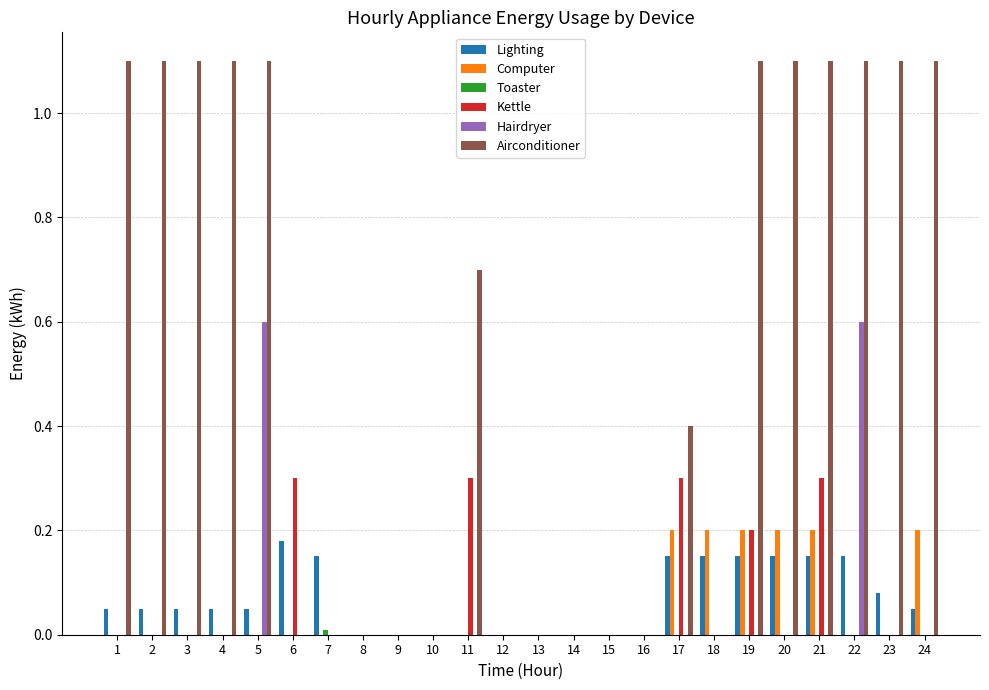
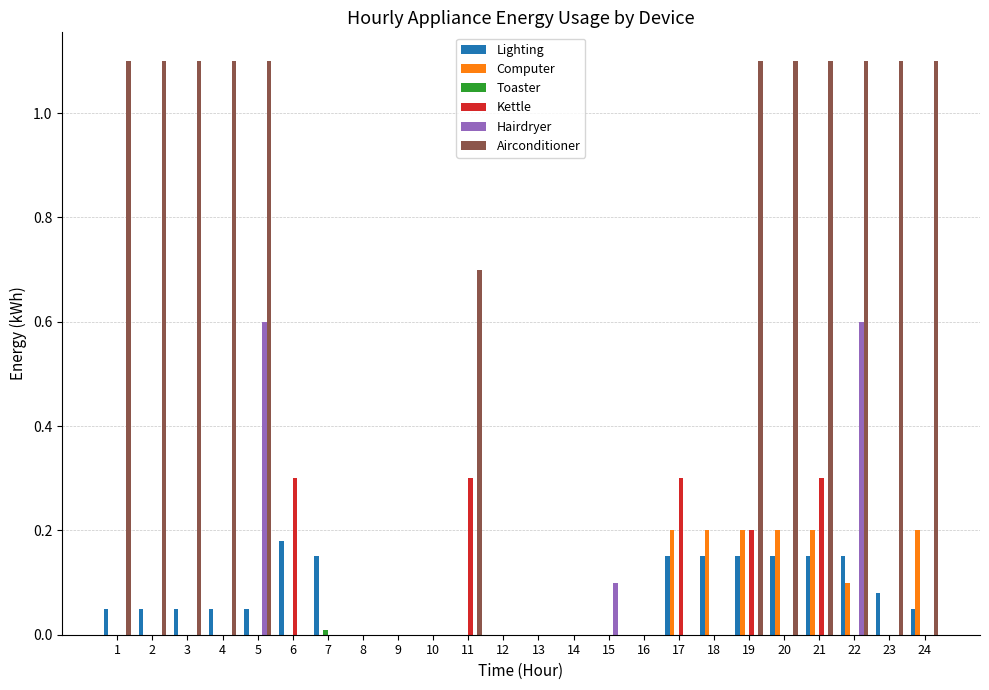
  {
    "Lighting": {
      "1": 0.05,
      "2": 0.05,
      "3": 0.05,
      "4": 0.05,
      "5": 0.05,
      "6": 0.18,
      "7": 0.15,
      "8": 0.0,
      "9": 0.0,
      "10": 0.0,
      "11": 0.0,
      "12": 0.0,
      "13": 0.0,
      "14": 0.0,
      "15": 0.0,
      "16": 0.0,
      "17": 0.15,
      "18": 0.15,
      "19": 0.15,
      "20": 0.15,
      "21": 0.15,
      "22": 0.15,
      "23": 0.08,
      "24": 0.05
    },
    "Computer": {
      "1": 0.0,
      "2": 0.0,
      "3": 0.0,
      "4": 0.0,
      "5": 0.0,
      "6": 0.0,
      "7": 0.0,
      "8": 0.0,
      "9": 0.0,
      "10": 0.0,
      "11": 0.0,
      "12": 0.0,
      "13": 0.0,
      "14": 0.0,
      "15": 0.0,
      "16": 0.0,
      "17": 0.2,
      "18": 0.2,
      "19": 0.2,
      "20": 0.2,
      "21": 0.2,
-     "22": 0.0,
+     "22": 0.1,
      "23": 0.0,
      "24": 0.2
    },
    "Toaster": {
      "1": 0.0,
      "2": 0.0,
      "3": 0.0,
      "4": 0.0,
      "5": 0.0,
      "6": 0.0,
      "7": 0.01,
      "8": 0.0,
      "9": 0.0,
      "10": 0.0,
      "11": 0.0,
      "12": 0.0,
      "13": 0.0,
      "14": 0.0,
      "15": 0.0,
      "16": 0.0,
      "17": 0.0,
      "18": 0.0,
      "19": 0.0,
      "20": 0.0,
      "21": 0.0,
      "22": 0.0,
      "23": 0.0,
      "24": 0.0
    },
    "Kettle": {
      "1": 0.0,
      "2": 0.0,
      "3": 0.0,
      "4": 0.0,
      "5": 0.0,
      "6": 0.3,
      "7": 0.0,
      "8": 0.0,
      "9": 0.0,
      "10": 0.0,
      "11": 0.3,
      "12": 0.0,
      "13": 0.0,
      "14": 0.0,
      "15": 0.0,
      "16": 0.0,
      "17": 0.3,
      "18": 0.0,
      "19": 0.2,
      "20": 0.0,
      "21": 0.3,
      "22": 0.0,
      "23": 0.0,
      "24": 0.0
    },
    "Hairdryer": {
      "1": 0.0,
      "2": 0.0,
      "3": 0.0,
      "4": 0.0,
      "5": 0.6,
      "6": 0.0,
      "7": 0.0,
      "8": 0.0,
      "9": 0.0,
      "10": 0.0,
      "11": 0.0,
      "12": 0.0,
      "13": 0.0,
      "14": 0.0,
-     "15": 0.0,
+     "15": 0.1,
      "16": 0.0,
      "17": 0.0,
      "18": 0.0,
      "19": 0.0,
      "20": 0.0,
      "21": 0.0,
      "22": 0.6,
      "23": 0.0,
      "24": 0.0
    },
    "Airconditioner": {
      "1": 1.1,
      "2": 1.1,
      "3": 1.1,
      "4": 1.1,
      "5": 1.1,
      "6": 0.0,
      "7": 0.0,
      "8": 0.0,
      "9": 0.0,
      "10": 0.0,
      "11": 0.7,
      "12": 0.0,
      "13": 0.0,
      "14": 0.0,
      "15": 0.0,
      "16": 0.0,
-     "17": 0.4,
+     "17": 0.0,
      "18": 0.0,
      "19": 1.1,
      "20": 1.1,
      "21": 1.1,
      "22": 1.1,
      "23": 1.1,
      "24": 1.1
    }
  }
